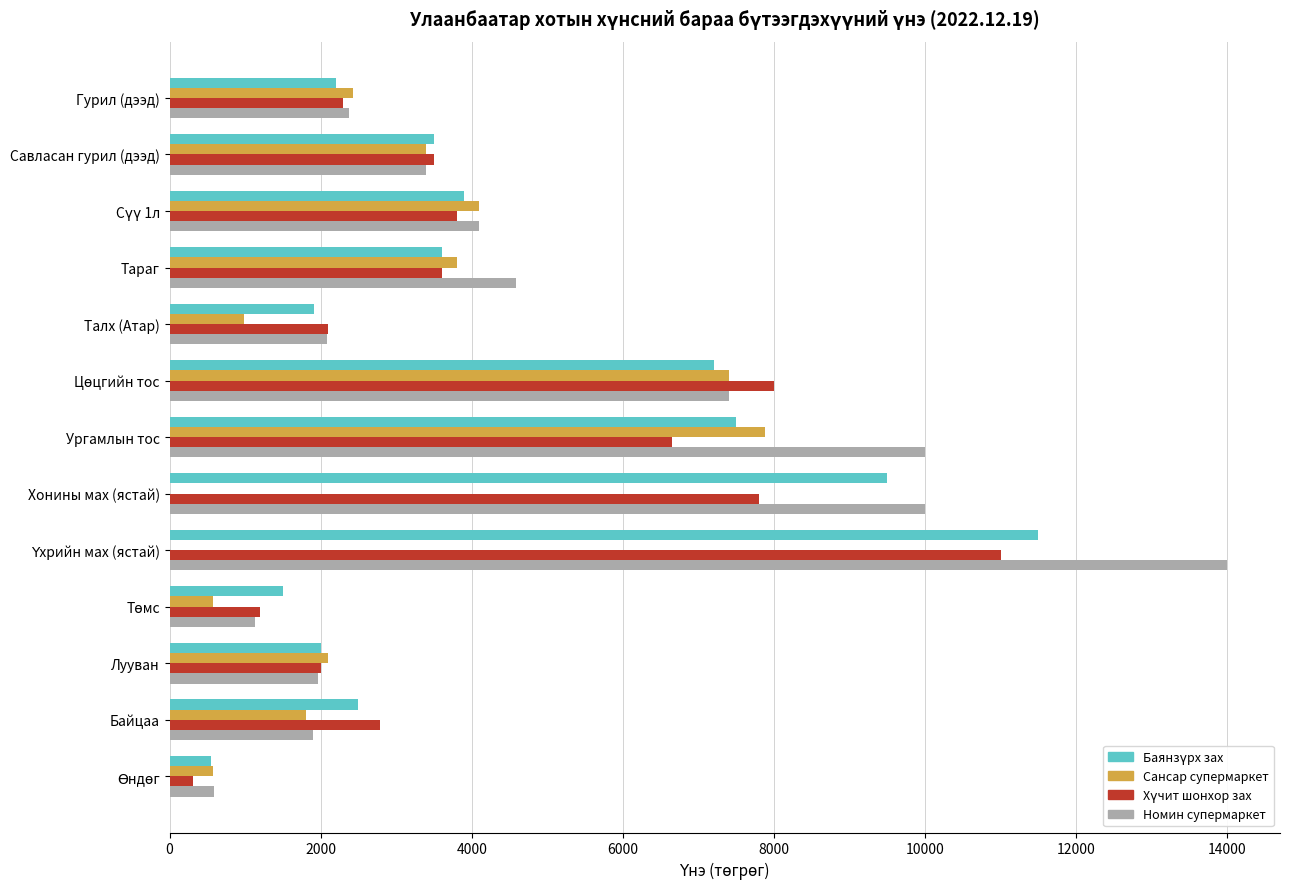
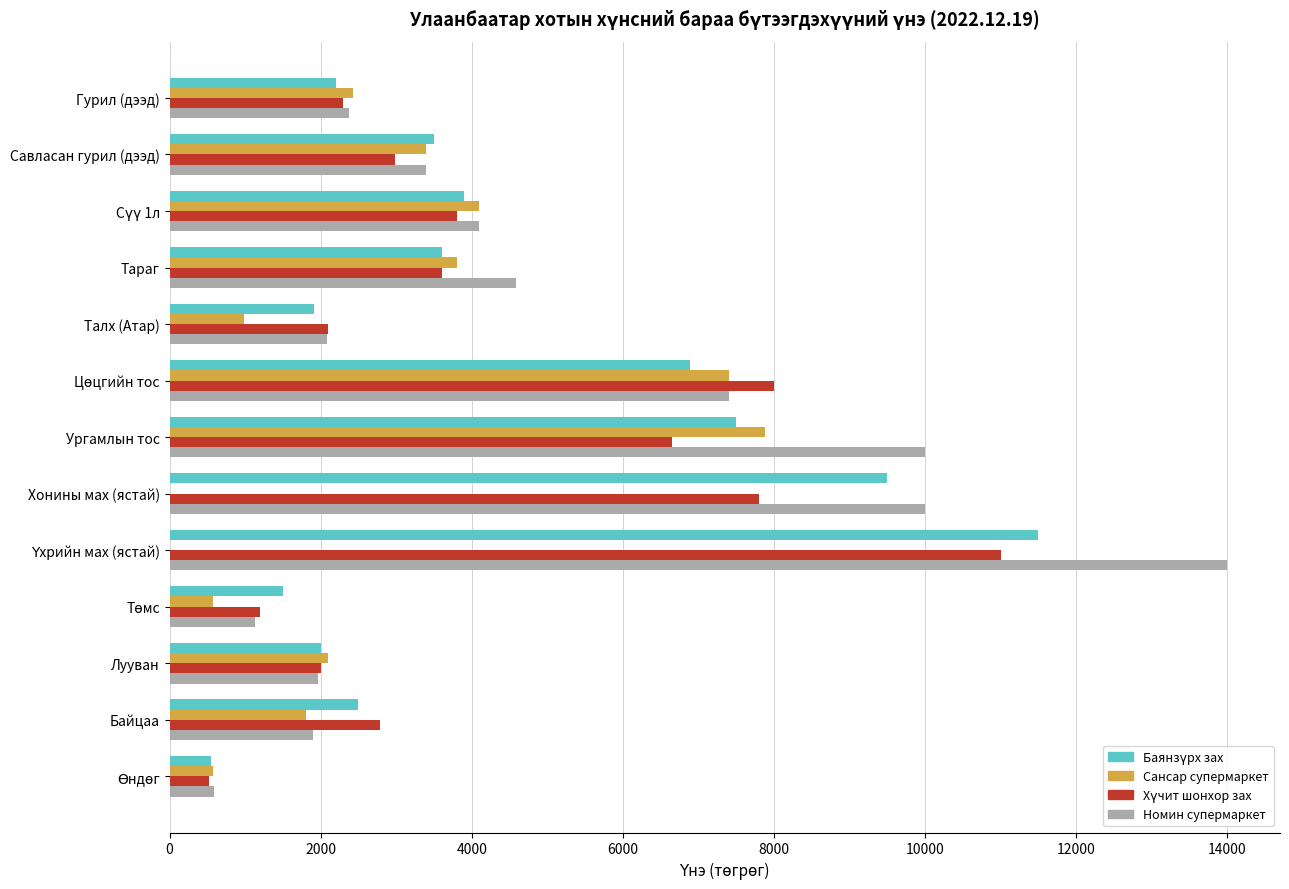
  {
    "Баянзүрх зах": {
      "Гурил (дээд)": 2200,
      "Савласан гурил (дээд)": 3500,
      "Сүү 1л": 3900,
      "Тараг": 3600,
      "Талх (Атар)": 1900,
-     "Цөцгийн тос": 7200,
+     "Цөцгийн тос": 6900,
      "Ургамлын тос": 7500,
      "Хонины мах (ястай)": 9500,
      "Үхрийн мах (ястай)": 11500,
      "Төмс": 1500,
      "Лууван": 2000,
      "Байцаа": 2500,
      "Өндөг": 600
    },
    "Сансар супермаркет": {
      "Гурил (дээд)": 2400,
      "Савласан гурил (дээд)": 3400,
      "Сүү 1л": 4100,
      "Тараг": 3800,
      "Талх (Атар)": 1000,
      "Цөцгийн тос": 7400,
      "Ургамлын тос": 7900,
      "Хонины мах (ястай)": 0,
      "Үхрийн мах (ястай)": 0,
      "Төмс": 600,
      "Лууван": 2100,
      "Байцаа": 1800,
      "Өндөг": 600
    },
    "Хүчит шонхор зах": {
      "Гурил (дээд)": 2300,
-     "Савласан гурил (дээд)": 3500,
+     "Савласан гурил (дээд)": 3000,
      "Сүү 1л": 3800,
      "Тараг": 3600,
      "Талх (Атар)": 2100,
      "Цөцгийн тос": 8000,
      "Ургамлын тос": 6700,
      "Хонины мах (ястай)": 7800,
      "Үхрийн мах (ястай)": 11000,
      "Төмс": 1200,
      "Лууван": 2000,
      "Байцаа": 2800,
-     "Өндөг": 300
+     "Өндөг": 500
    },
    "Номин супермаркет": {
      "Гурил (дээд)": 2400,
      "Савласан гурил (дээд)": 3400,
      "Сүү 1л": 4100,
      "Тараг": 4600,
      "Талх (Атар)": 2100,
      "Цөцгийн тос": 7400,
      "Ургамлын тос": 10000,
      "Хонины мах (ястай)": 10000,
      "Үхрийн мах (ястай)": 14000,
      "Төмс": 1100,
      "Лууван": 2000,
      "Байцаа": 1900,
      "Өндөг": 600
    }
  }
